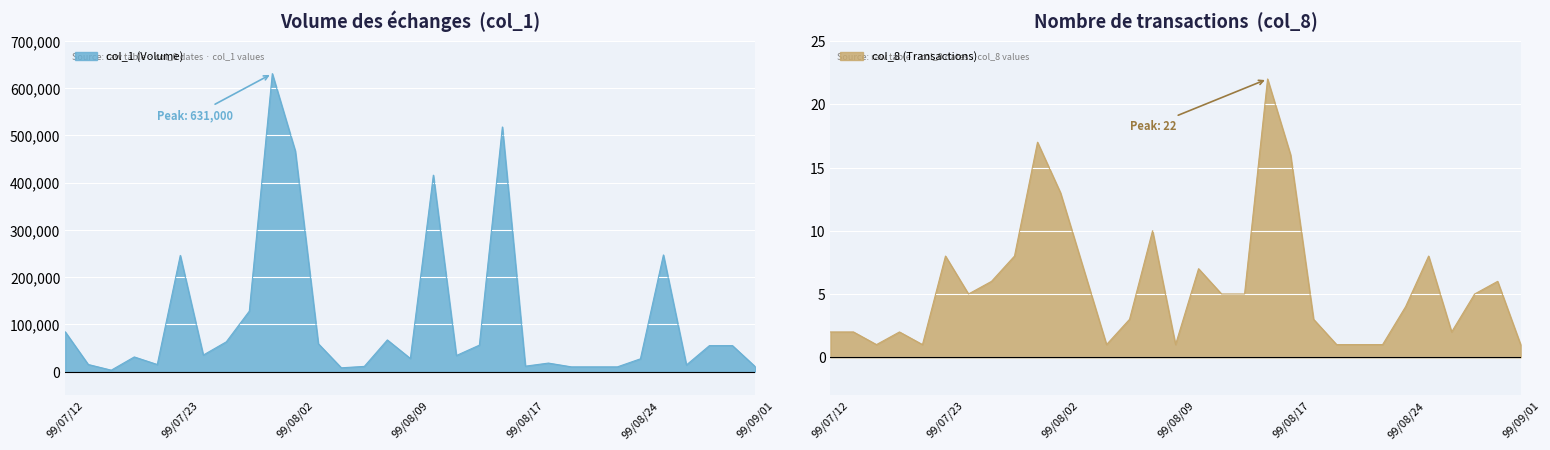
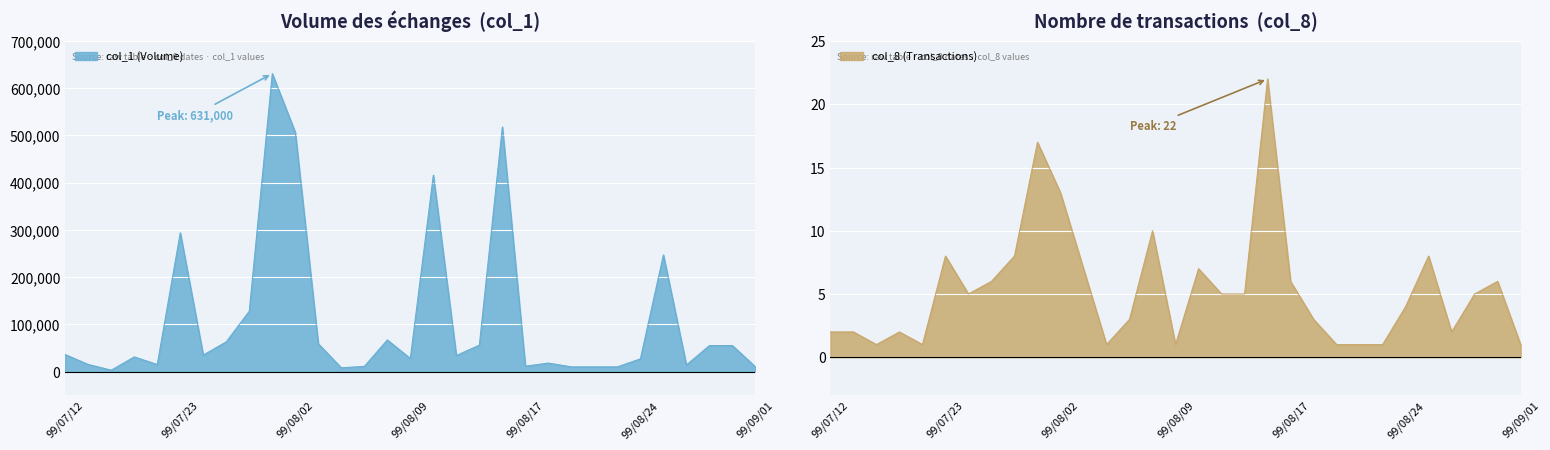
  {
    "Volume des échanges (col_1)": {
-     "99/07/12": "80,000",
-     "99/07/23": "250,000",
-     "99/08/02": "470,000",
+     "99/07/12": "40,000",
+     "99/07/23": "290,000",
+     "99/08/02": "510,000",
      "99/08/09": "30,000",
      "99/08/17": "10,000",
      "99/08/24": "30,000",
      "99/09/01": "10,000"
    },
    "Nombre de transactions (col_8)": {
      "99/07/12": "2",
      "99/07/23": "8",
      "99/08/02": "13",
      "99/08/09": "1",
-     "99/08/17": "16",
+     "99/08/17": "6",
      "99/08/24": "4",
      "99/09/01": "1"
    }
  }
